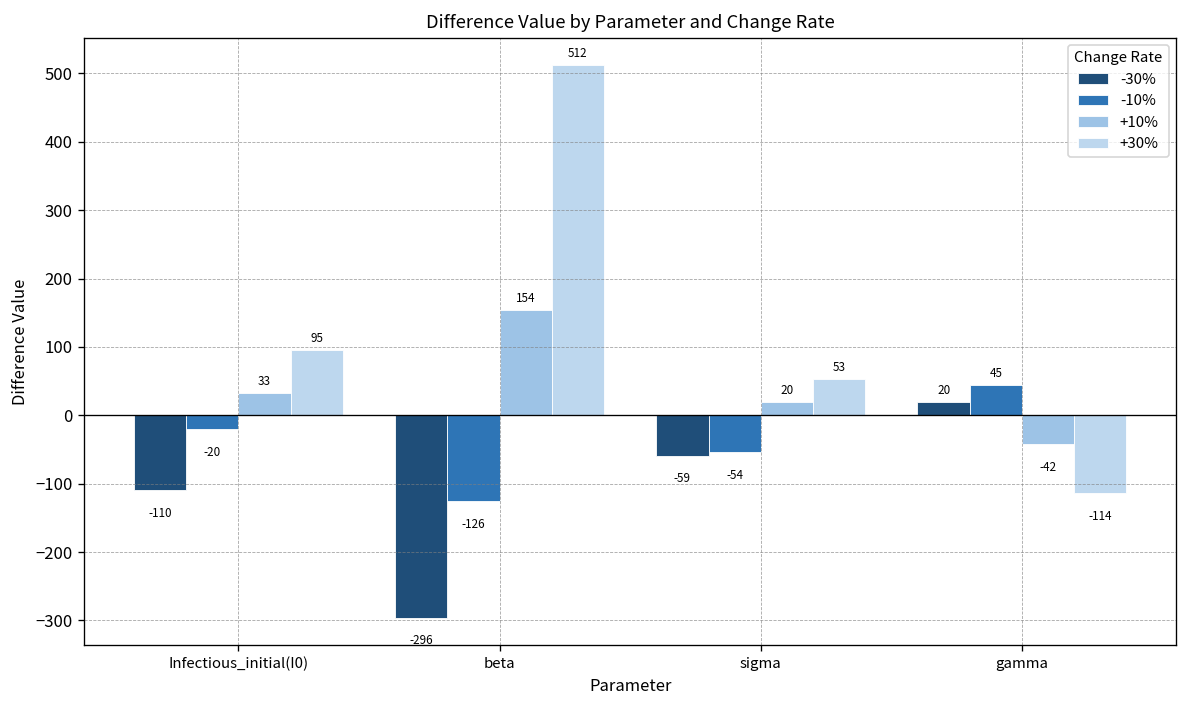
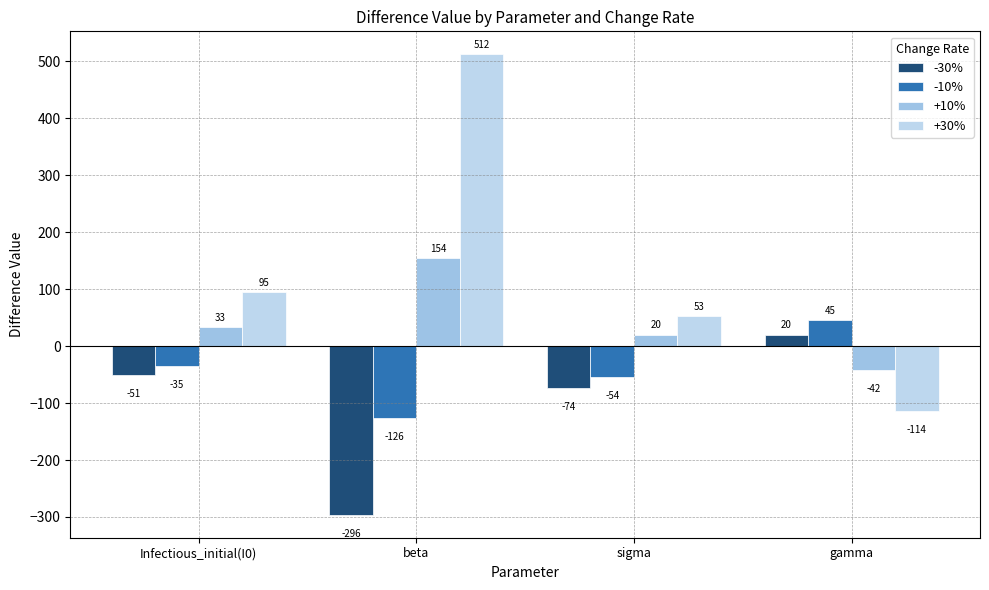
  {
    "-30%": {
-     "Infectious_initial(I0)": -110,
+     "Infectious_initial(I0)": -51,
      "beta": -296,
-     "sigma": -59,
+     "sigma": -74,
      "gamma": 20
    },
    "-10%": {
-     "Infectious_initial(I0)": -20,
+     "Infectious_initial(I0)": -35,
      "beta": -126,
      "sigma": -54,
      "gamma": 45
    }
  }
